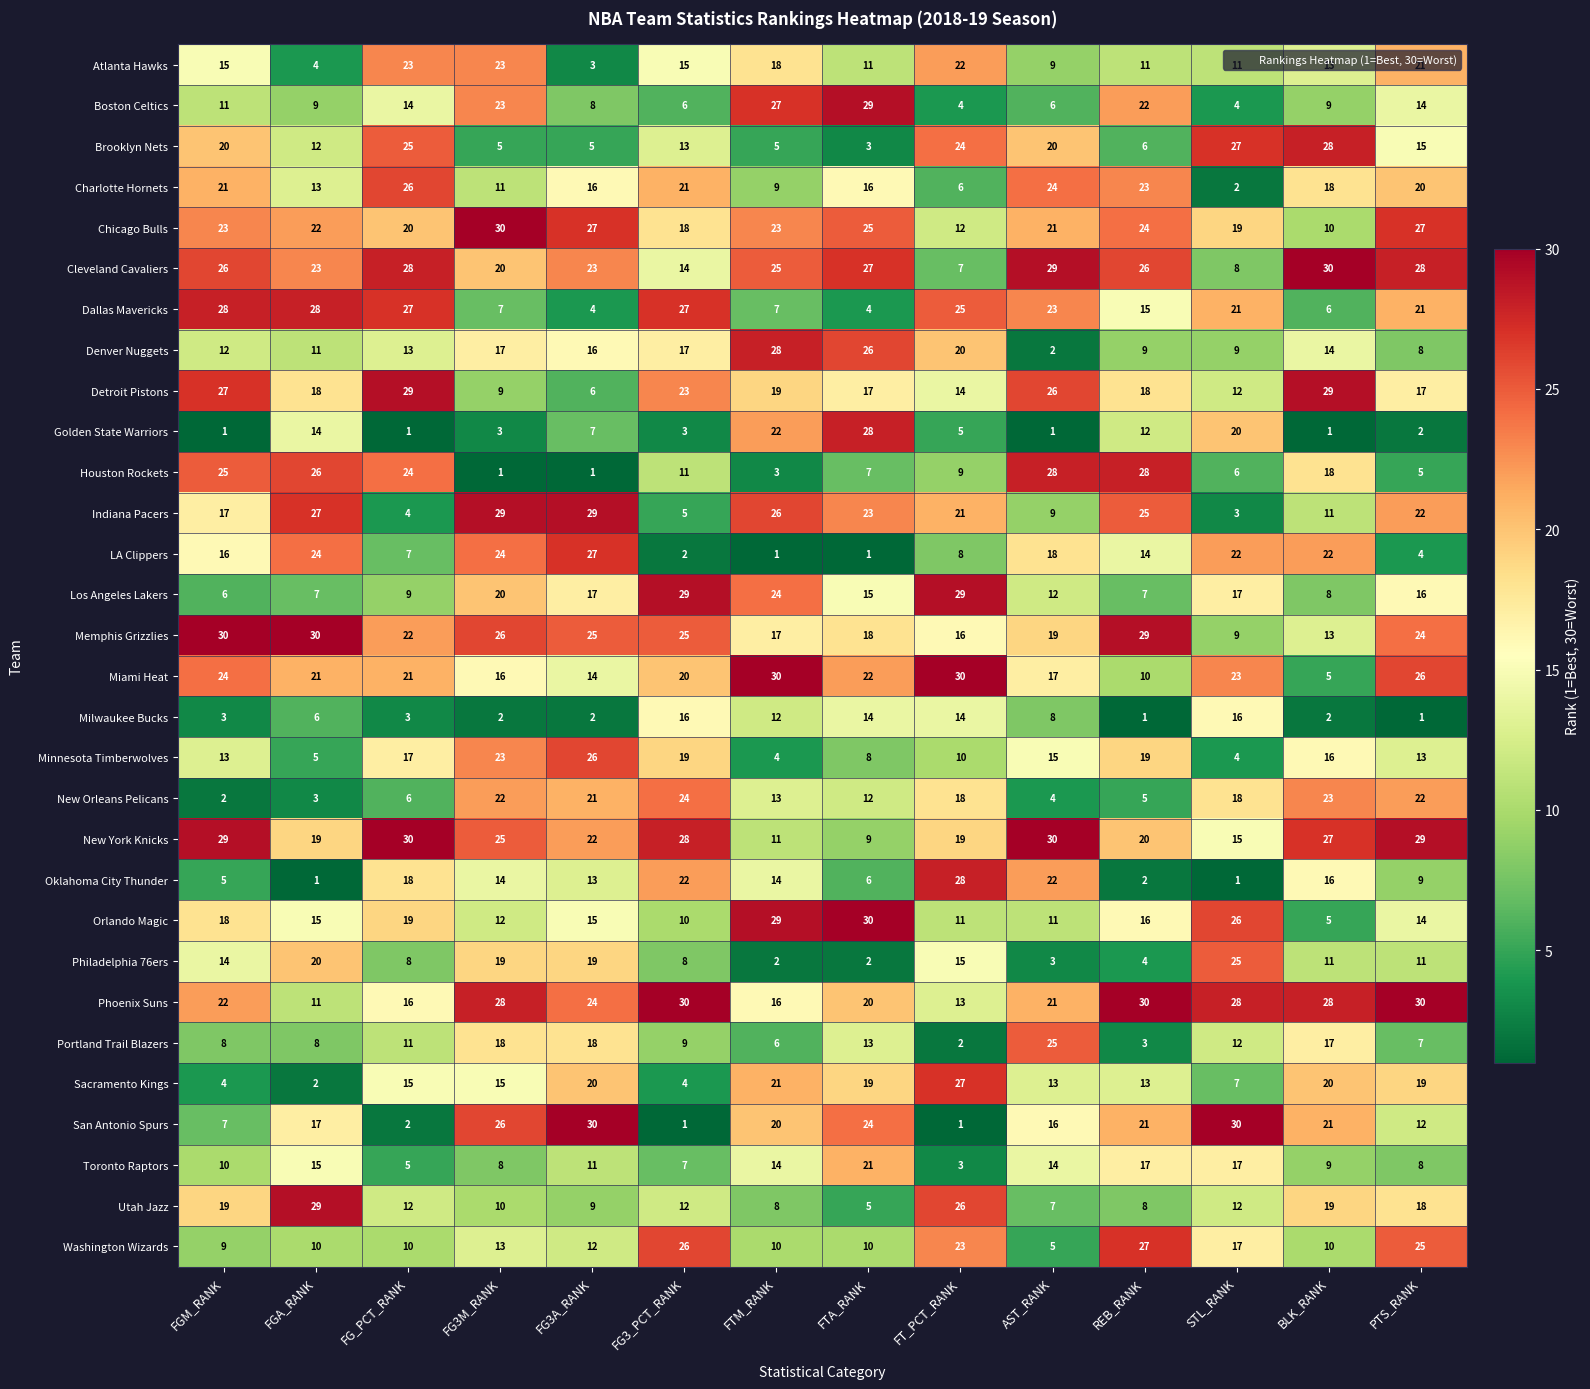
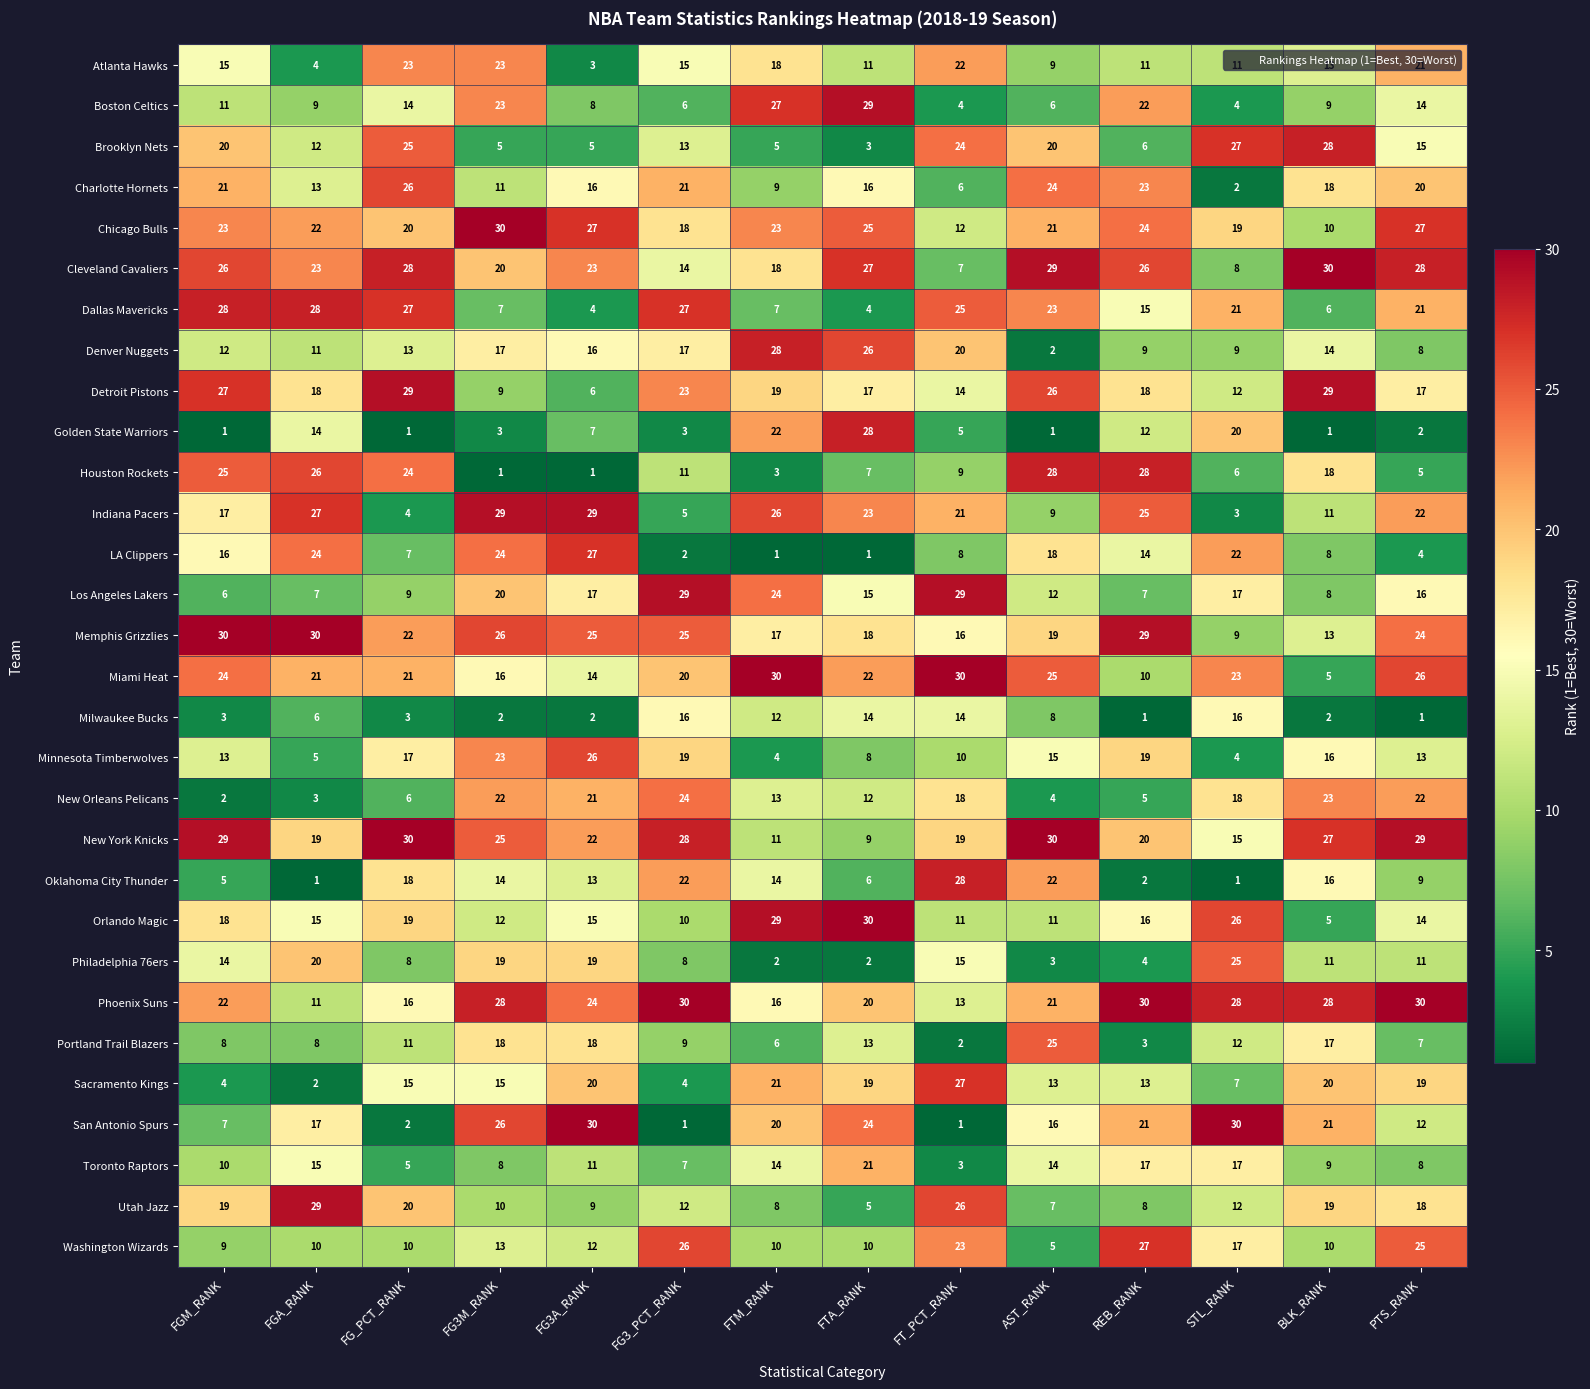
  {
    "Cleveland Cavaliers": {
      "FGM_RANK": 26,
      "FGA_RANK": 23,
      "FG_PCT_RANK": 28,
      "FG3M_RANK": 20,
      "FG3A_RANK": 23,
      "FG3_PCT_RANK": 14,
-     "FTM_RANK": 25,
+     "FTM_RANK": 18,
      "FTA_RANK": 27,
      "FT_PCT_RANK": 7,
      "AST_RANK": 29,
      "REB_RANK": 26,
      "STL_RANK": 8,
      "BLK_RANK": 30,
      "PTS_RANK": 28
    },
    "LA Clippers": {
      "FGM_RANK": 16,
      "FGA_RANK": 24,
      "FG_PCT_RANK": 7,
      "FG3M_RANK": 24,
      "FG3A_RANK": 27,
      "FG3_PCT_RANK": 2,
      "FTM_RANK": 1,
      "FTA_RANK": 1,
      "FT_PCT_RANK": 8,
      "AST_RANK": 18,
      "REB_RANK": 14,
      "STL_RANK": 22,
-     "BLK_RANK": 22,
+     "BLK_RANK": 8,
      "PTS_RANK": 4
    },
    "Miami Heat": {
      "FGM_RANK": 24,
      "FGA_RANK": 21,
      "FG_PCT_RANK": 21,
      "FG3M_RANK": 16,
      "FG3A_RANK": 14,
      "FG3_PCT_RANK": 20,
      "FTM_RANK": 30,
      "FTA_RANK": 22,
      "FT_PCT_RANK": 30,
-     "AST_RANK": 17,
+     "AST_RANK": 25,
      "REB_RANK": 10,
      "STL_RANK": 23,
      "BLK_RANK": 5,
      "PTS_RANK": 26
    },
    "Utah Jazz": {
      "FGM_RANK": 19,
      "FGA_RANK": 29,
-     "FG_PCT_RANK": 12,
+     "FG_PCT_RANK": 20,
      "FG3M_RANK": 10,
      "FG3A_RANK": 9,
      "FG3_PCT_RANK": 12,
      "FTM_RANK": 8,
      "FTA_RANK": 5,
      "FT_PCT_RANK": 26,
      "AST_RANK": 7,
      "REB_RANK": 8,
      "STL_RANK": 12,
      "BLK_RANK": 19,
      "PTS_RANK": 18
    }
  }
